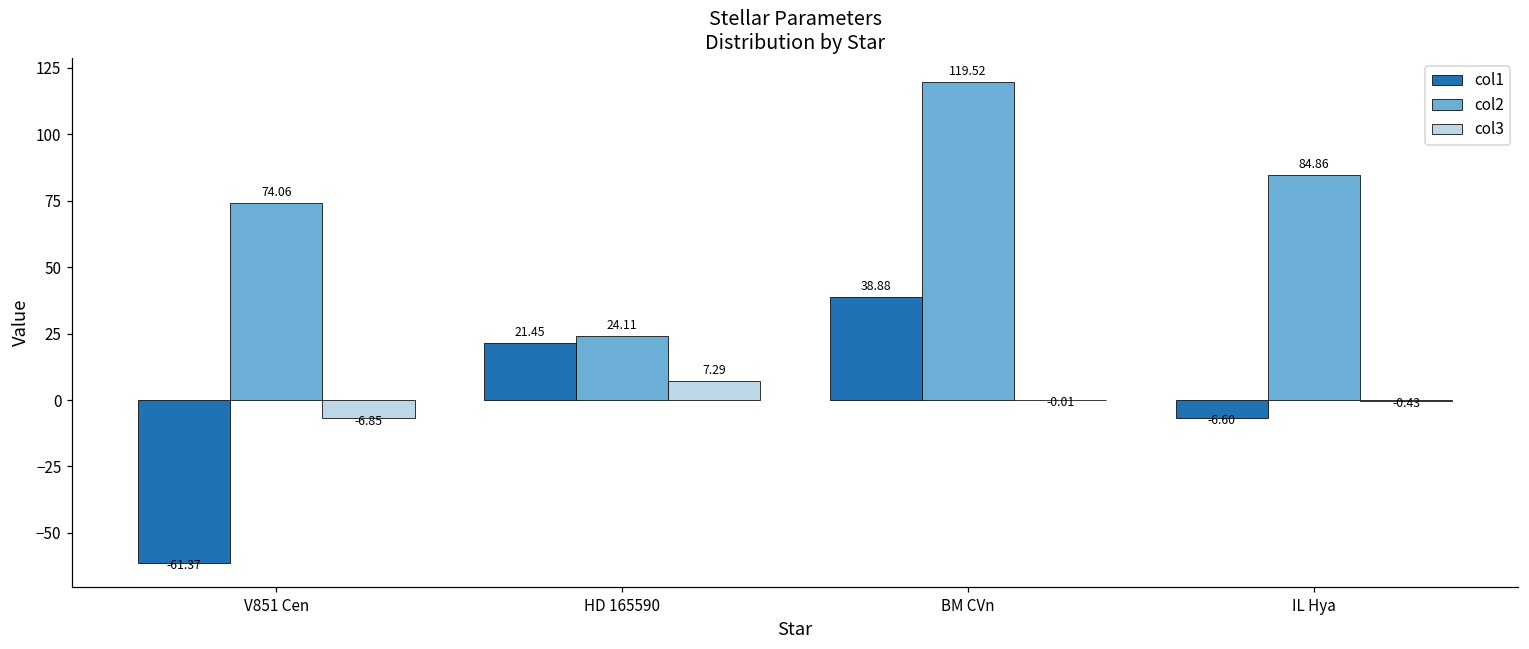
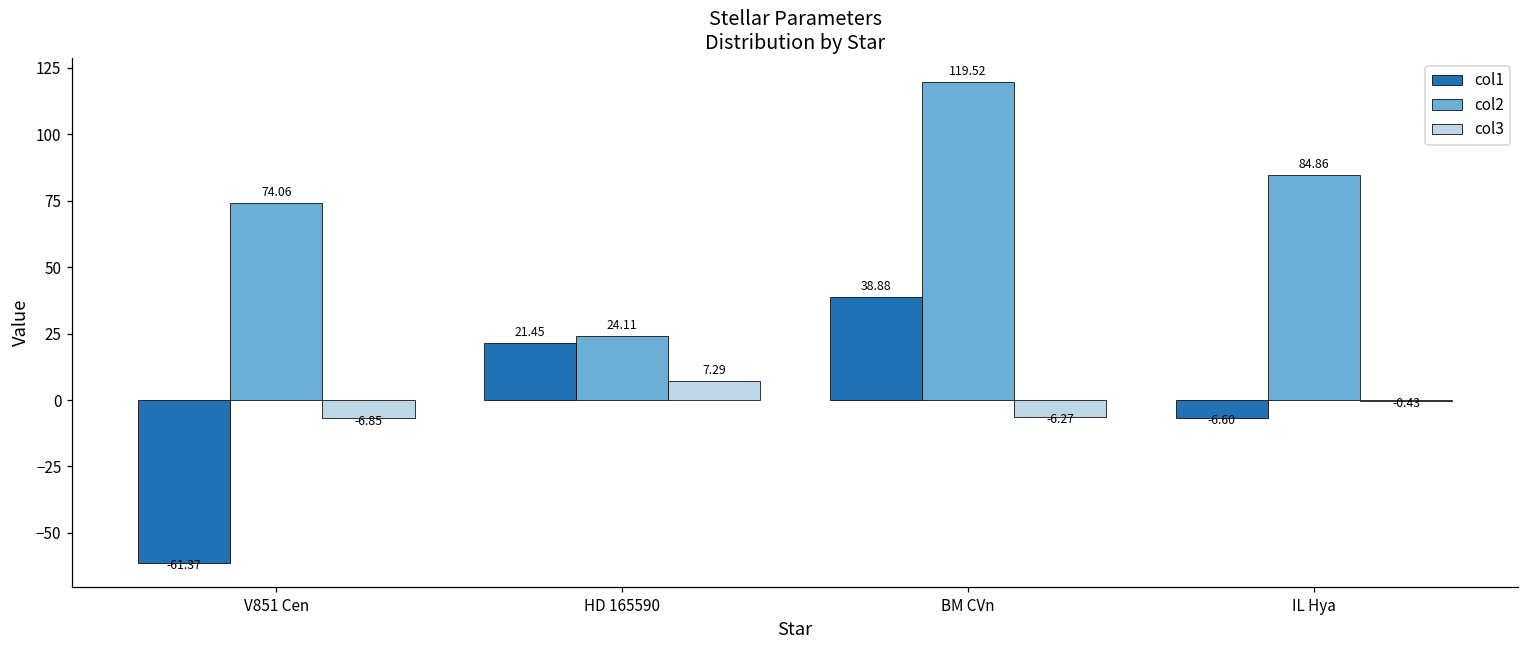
  {
    "col1": {
      "V851 Cen": -61.37,
      "HD 165590": 21.45,
      "BM CVn": 38.88,
      "IL Hya": -6.60
    },
    "col2": {
      "V851 Cen": 74.06,
      "HD 165590": 24.11,
      "BM CVn": 119.52,
      "IL Hya": 84.86
    },
    "col3": {
      "V851 Cen": -6.85,
      "HD 165590": 7.29,
-     "BM CVn": -0.01,
+     "BM CVn": -6.27,
      "IL Hya": -0.43
    }
  }
